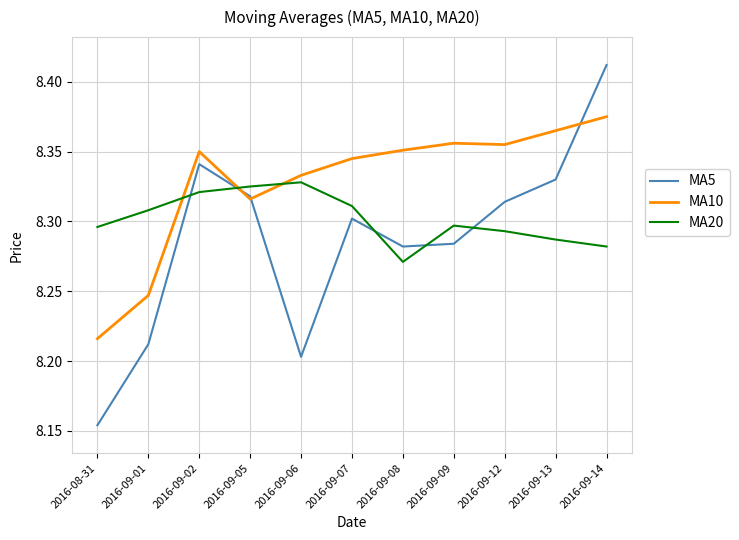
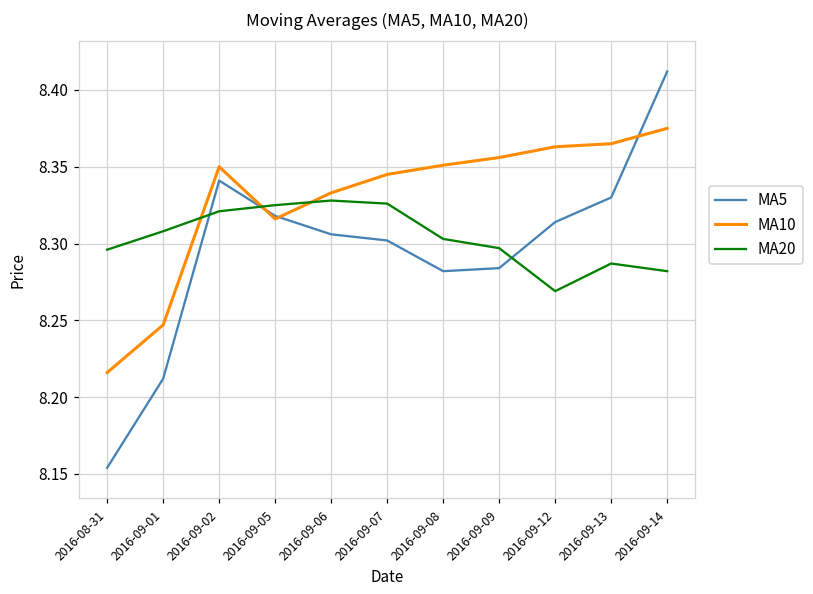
  {
    "MA5": {
      "2016-08-31": 8.154,
      "2016-09-01": 8.212,
      "2016-09-02": 8.341,
      "2016-09-05": 8.318,
-     "2016-09-06": 8.203,
+     "2016-09-06": 8.306,
      "2016-09-07": 8.302,
      "2016-09-08": 8.282,
      "2016-09-09": 8.284,
      "2016-09-12": 8.314,
      "2016-09-13": 8.330,
      "2016-09-14": 8.412
    },
    "MA10": {
      "2016-08-31": 8.216,
      "2016-09-01": 8.247,
      "2016-09-02": 8.350,
      "2016-09-05": 8.316,
      "2016-09-06": 8.333,
      "2016-09-07": 8.345,
      "2016-09-08": 8.351,
      "2016-09-09": 8.356,
-     "2016-09-12": 8.355,
+     "2016-09-12": 8.363,
      "2016-09-13": 8.365,
      "2016-09-14": 8.375
    },
    "MA20": {
      "2016-08-31": 8.296,
      "2016-09-01": 8.308,
      "2016-09-02": 8.321,
      "2016-09-05": 8.325,
      "2016-09-06": 8.328,
-     "2016-09-07": 8.311,
-     "2016-09-08": 8.271,
+     "2016-09-07": 8.326,
+     "2016-09-08": 8.303,
      "2016-09-09": 8.297,
-     "2016-09-12": 8.293,
+     "2016-09-12": 8.269,
      "2016-09-13": 8.287,
      "2016-09-14": 8.282
    }
  }
